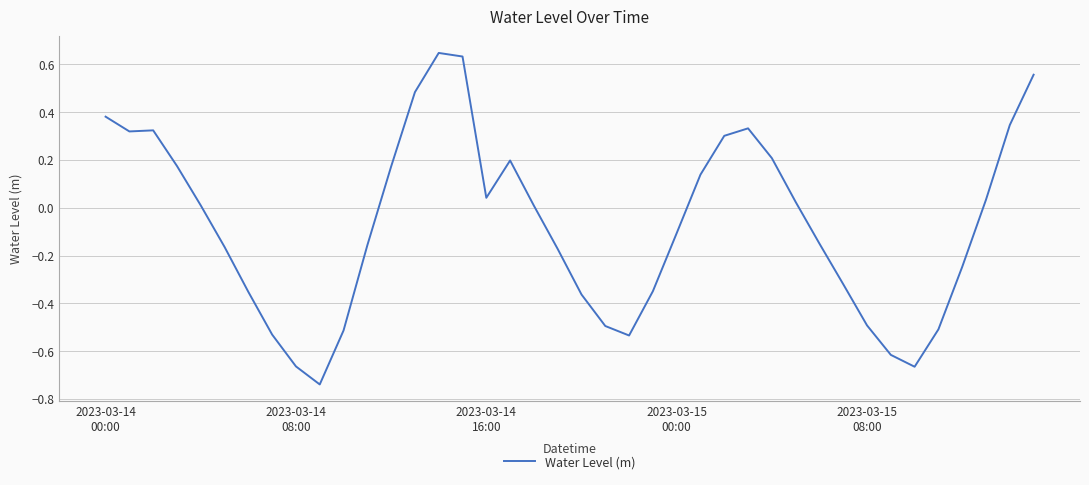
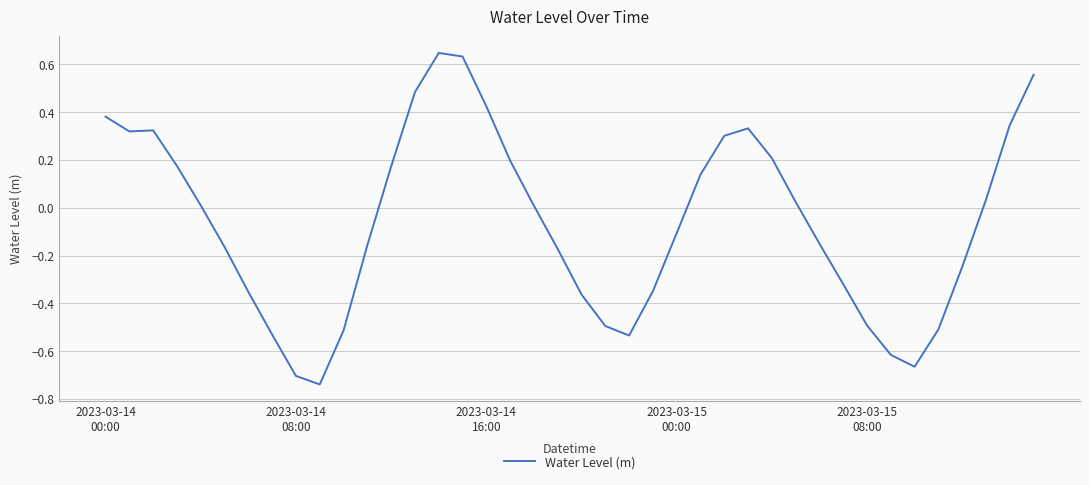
  {
    "2023-03-14 00:00": 0.38,
-   "2023-03-14 08:00": -0.66,
-   "2023-03-14 16:00": 0.04,
+   "2023-03-14 08:00": -0.70,
+   "2023-03-14 16:00": 0.43,
    "2023-03-15 00:00": -0.11,
    "2023-03-15 08:00": -0.49
  }
